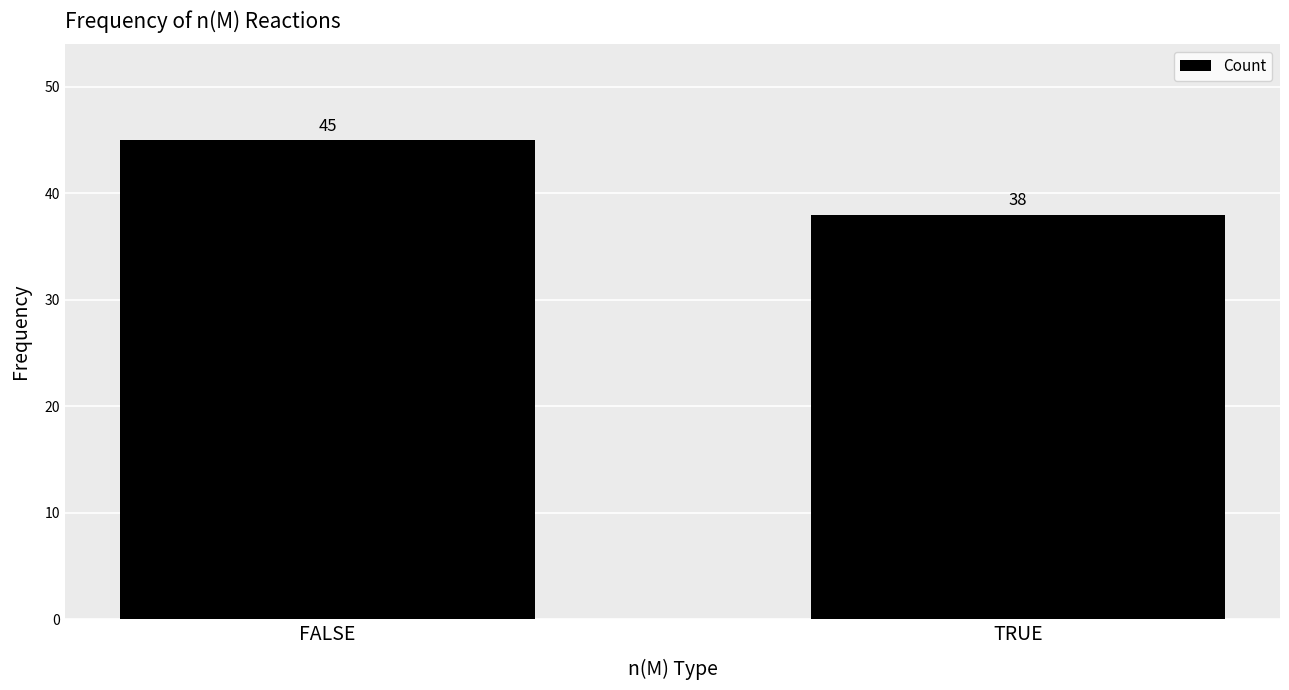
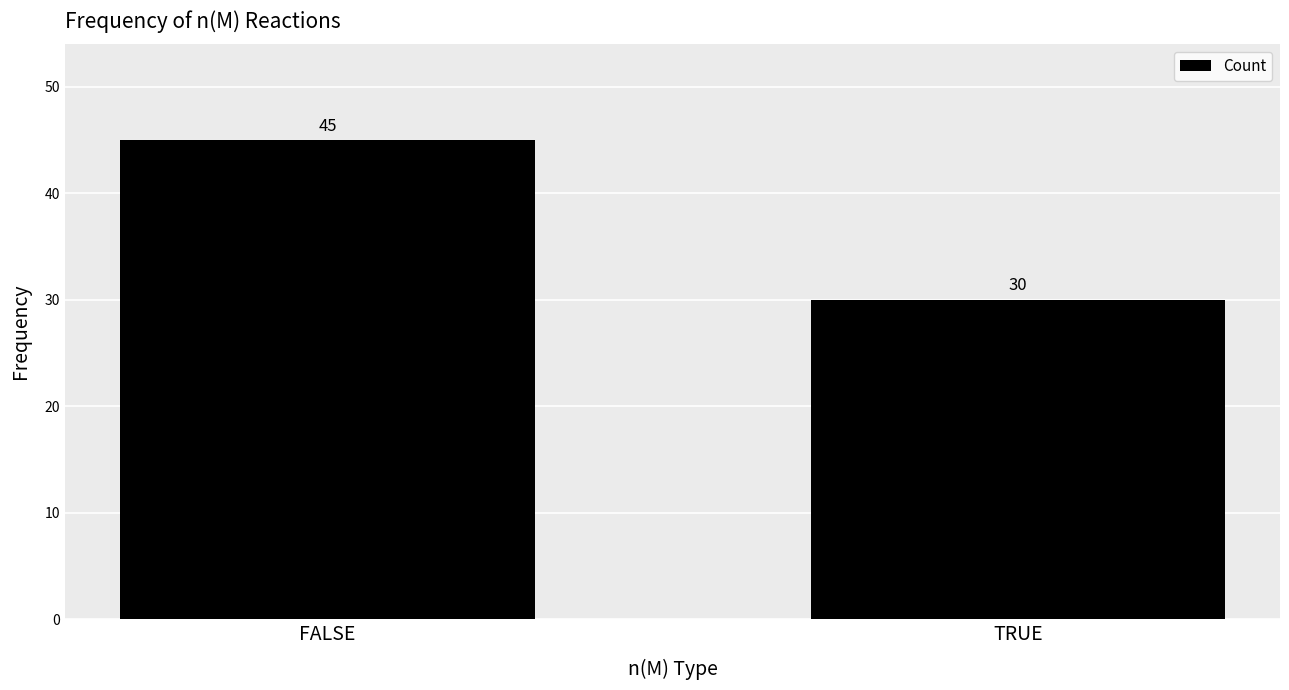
  {
    "FALSE": 45,
-   "TRUE": 38
+   "TRUE": 30
  }
